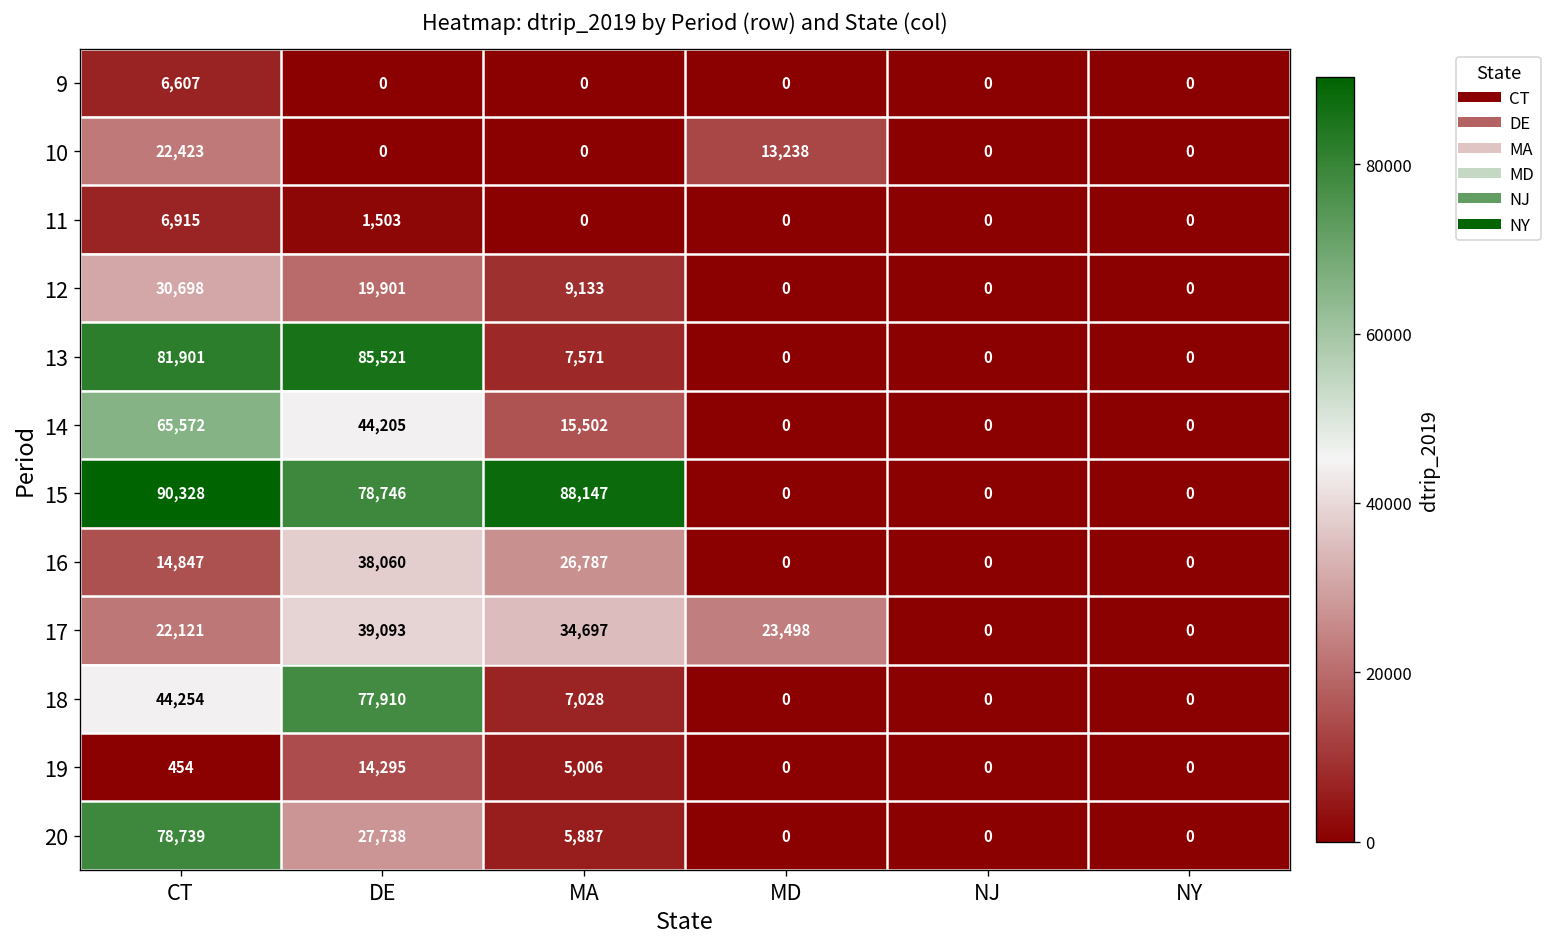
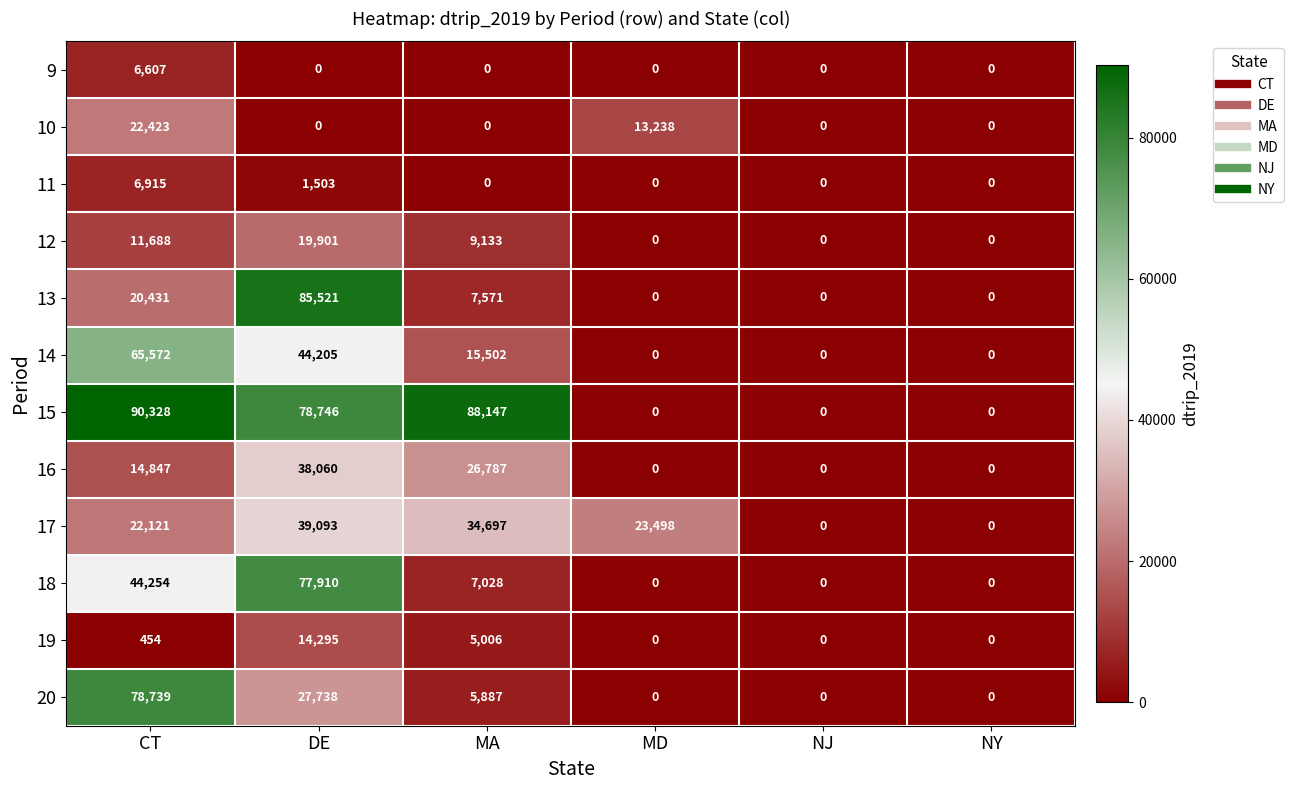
  {
    "9": {
      "CT": "6,607",
      "DE": "0",
      "MA": "0",
      "MD": "0",
      "NJ": "0",
      "NY": "0"
    },
    "10": {
      "CT": "22,423",
      "DE": "0",
      "MA": "0",
      "MD": "13,238",
      "NJ": "0",
      "NY": "0"
    },
    "11": {
      "CT": "6,915",
      "DE": "1,503",
      "MA": "0",
      "MD": "0",
      "NJ": "0",
      "NY": "0"
    },
    "12": {
-     "CT": "30,698",
+     "CT": "11,688",
      "DE": "19,901",
      "MA": "9,133",
      "MD": "0",
      "NJ": "0",
      "NY": "0"
    },
    "13": {
-     "CT": "81,901",
+     "CT": "20,431",
      "DE": "85,521",
      "MA": "7,571",
      "MD": "0",
      "NJ": "0",
      "NY": "0"
    },
    "14": {
      "CT": "65,572",
      "DE": "44,205",
      "MA": "15,502",
      "MD": "0",
      "NJ": "0",
      "NY": "0"
    },
    "15": {
      "CT": "90,328",
      "DE": "78,746",
      "MA": "88,147",
      "MD": "0",
      "NJ": "0",
      "NY": "0"
    },
    "16": {
      "CT": "14,847",
      "DE": "38,060",
      "MA": "26,787",
      "MD": "0",
      "NJ": "0",
      "NY": "0"
    },
    "17": {
      "CT": "22,121",
      "DE": "39,093",
      "MA": "34,697",
      "MD": "23,498",
      "NJ": "0",
      "NY": "0"
    },
    "18": {
      "CT": "44,254",
      "DE": "77,910",
      "MA": "7,028",
      "MD": "0",
      "NJ": "0",
      "NY": "0"
    },
    "19": {
      "CT": "454",
      "DE": "14,295",
      "MA": "5,006",
      "MD": "0",
      "NJ": "0",
      "NY": "0"
    },
    "20": {
      "CT": "78,739",
      "DE": "27,738",
      "MA": "5,887",
      "MD": "0",
      "NJ": "0",
      "NY": "0"
    }
  }
